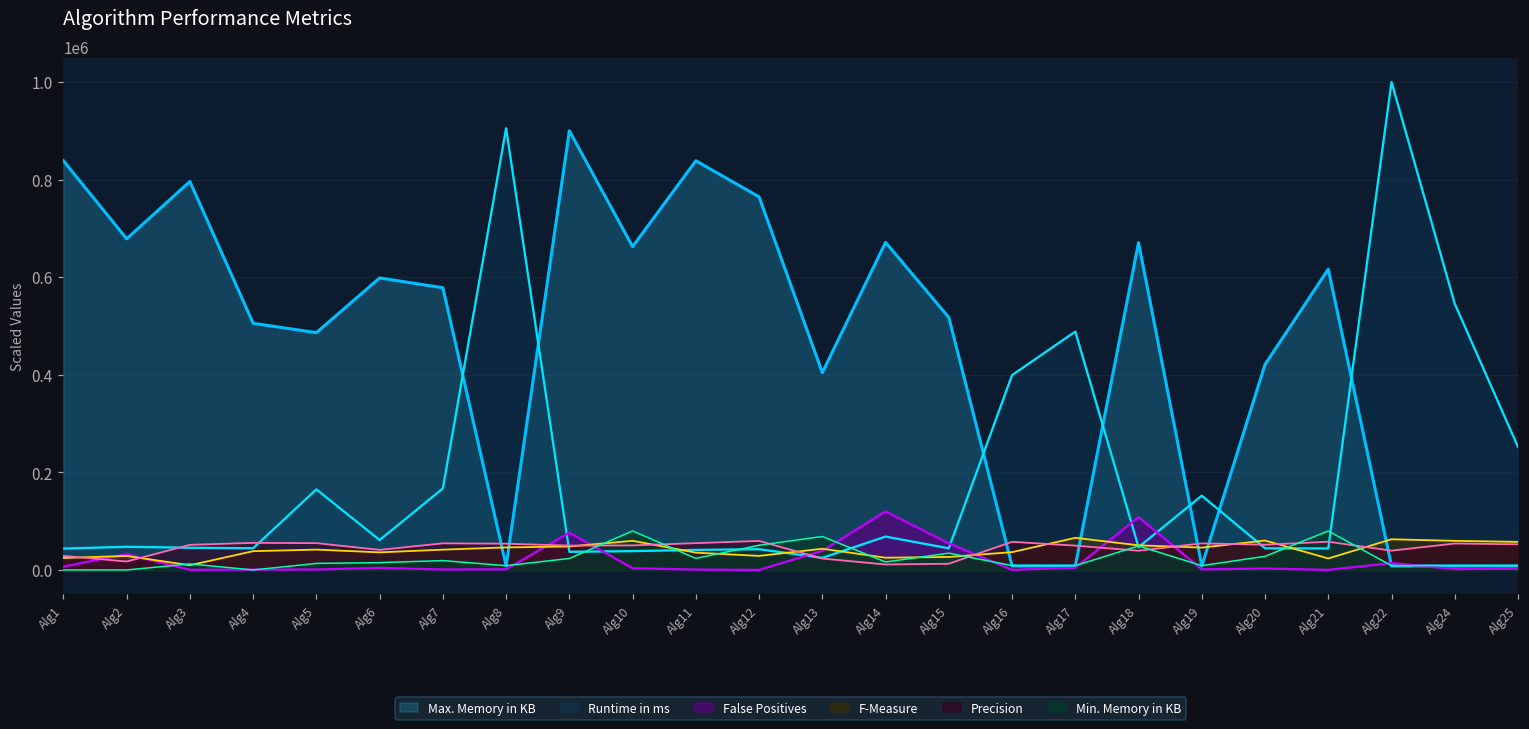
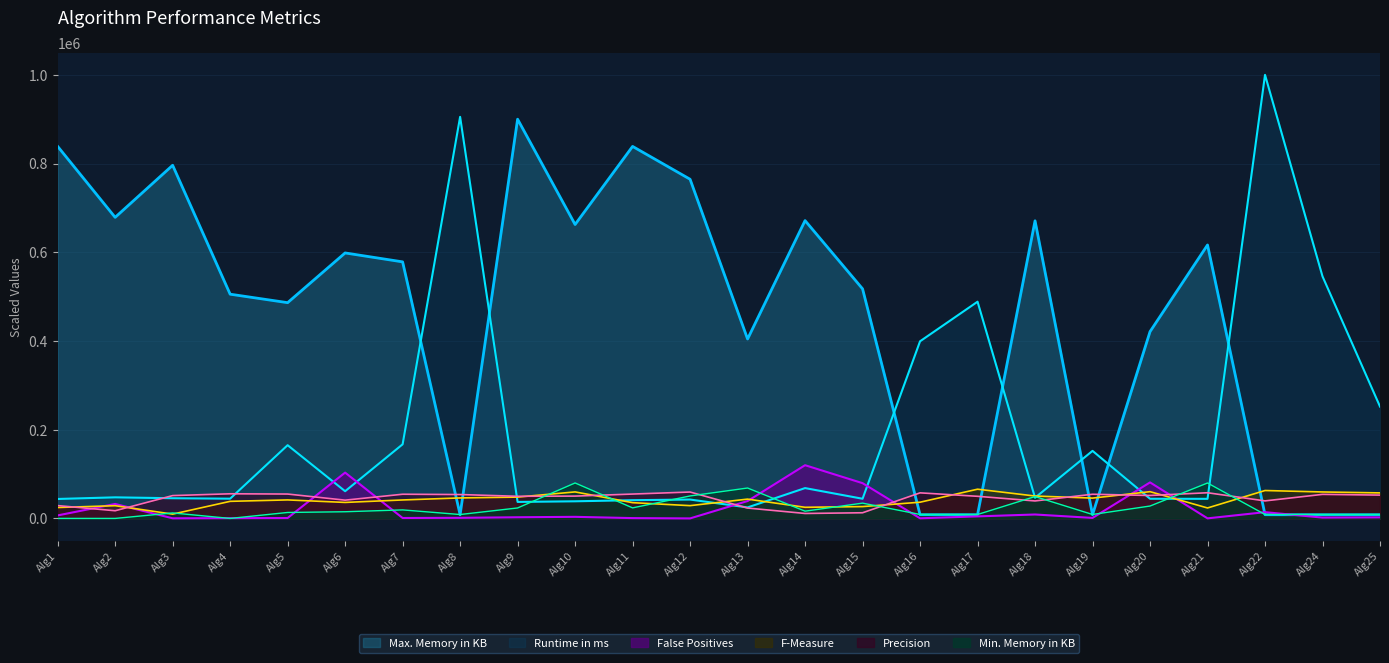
  {
    "False Positives": {
      "Alg1": 10000,
      "Alg3": 0,
      "Alg5": 0,
-     "Alg6": 0,
+     "Alg6": 100000,
      "Alg7": 0,
      "Alg8": 0,
-     "Alg9": 80000,
+     "Alg9": 0,
      "Alg10": 0,
      "Alg11": 0,
      "Alg12": 0,
      "Alg14": 120000,
-     "Alg15": 50000,
+     "Alg15": 80000,
      "Alg16": 0,
-     "Alg18": 110000,
+     "Alg18": 10000,
      "Alg19": 0,
-     "Alg20": 0,
+     "Alg20": 80000,
      "Alg21": 0,
      "Alg24": 0,
      "Alg25": 0
    }
  }
